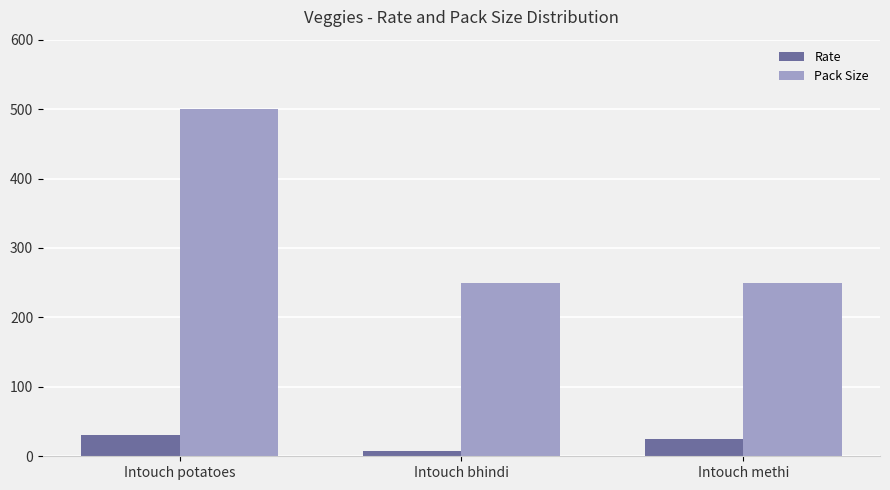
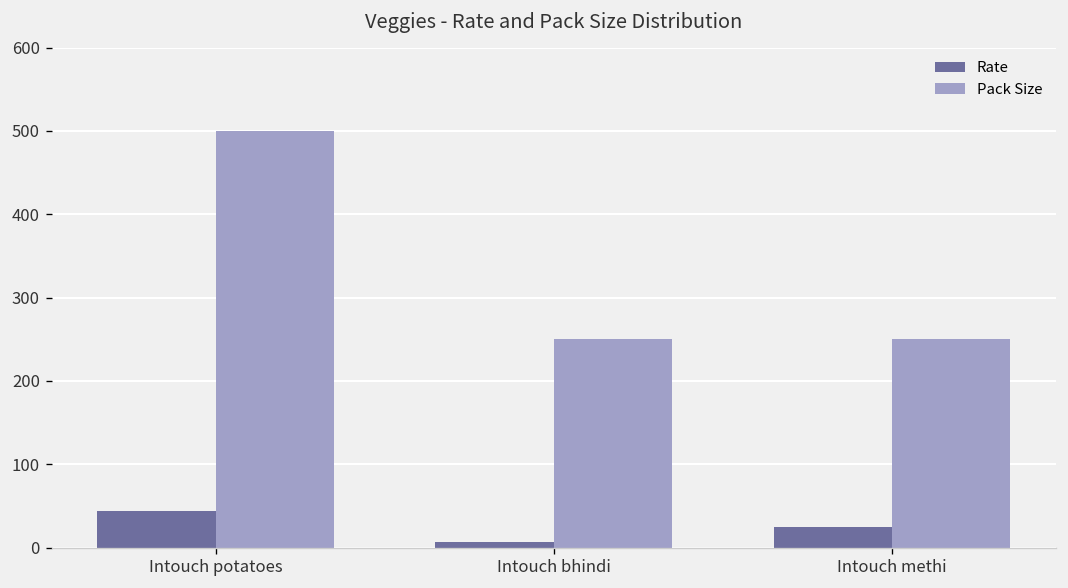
  {
    "Rate": {
-     "Intouch potatoes": 30,
+     "Intouch potatoes": 40,
      "Intouch bhindi": 10,
      "Intouch methi": 30
    },
    "Pack Size": {
      "Intouch potatoes": 500,
      "Intouch bhindi": 250,
      "Intouch methi": 250
    }
  }
